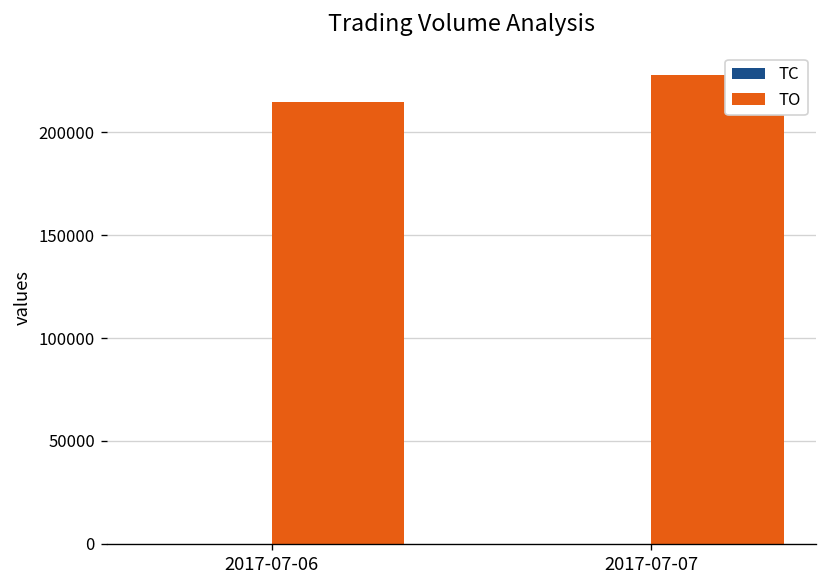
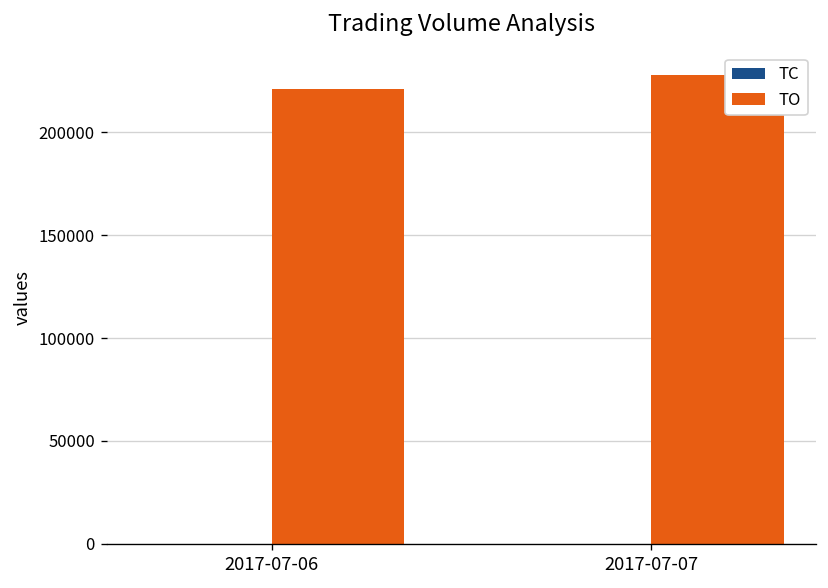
  {
    "TO": {
-     "2017-07-06": 215000,
+     "2017-07-06": 221000,
      "2017-07-07": 228000
    }
  }
